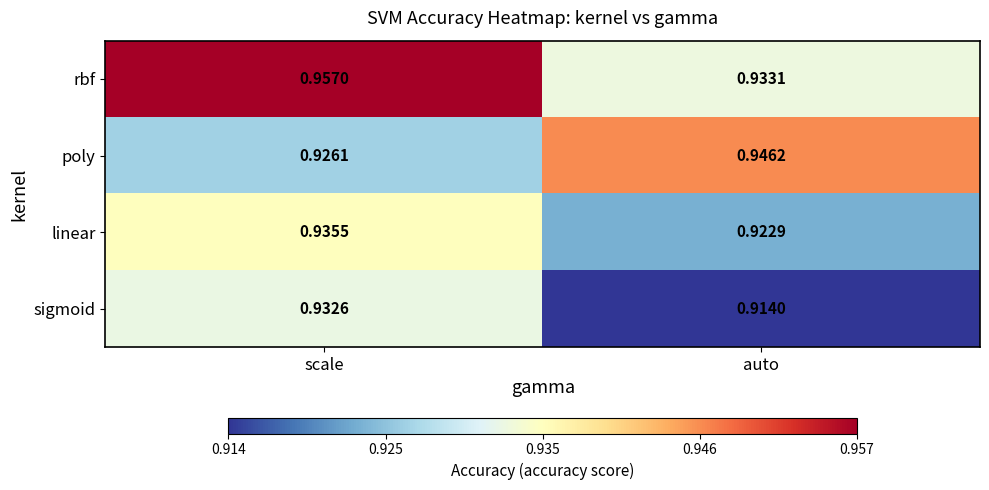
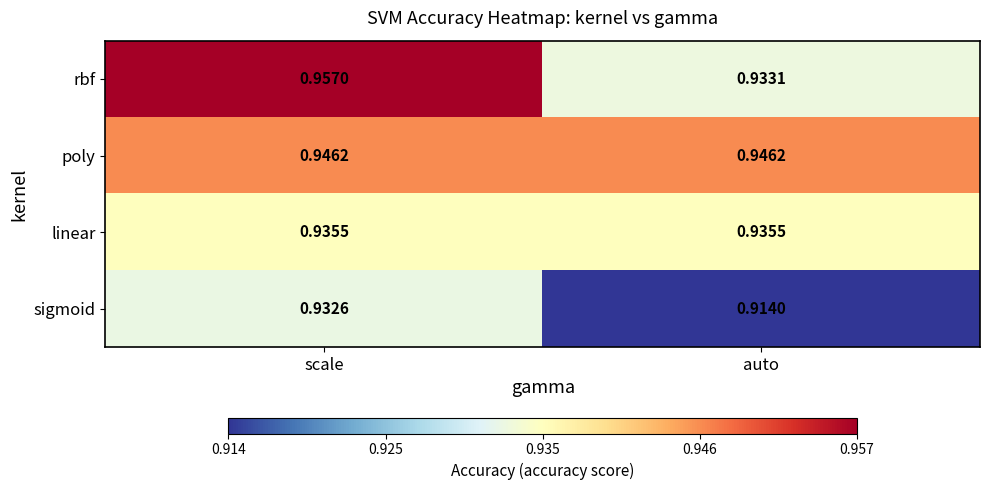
  {
    "rbf": {
      "scale": 0.9570,
      "auto": 0.9331
    },
    "poly": {
-     "scale": 0.9261,
+     "scale": 0.9462,
      "auto": 0.9462
    },
    "linear": {
      "scale": 0.9355,
-     "auto": 0.9229
+     "auto": 0.9355
    },
    "sigmoid": {
      "scale": 0.9326,
      "auto": 0.9140
    }
  }
